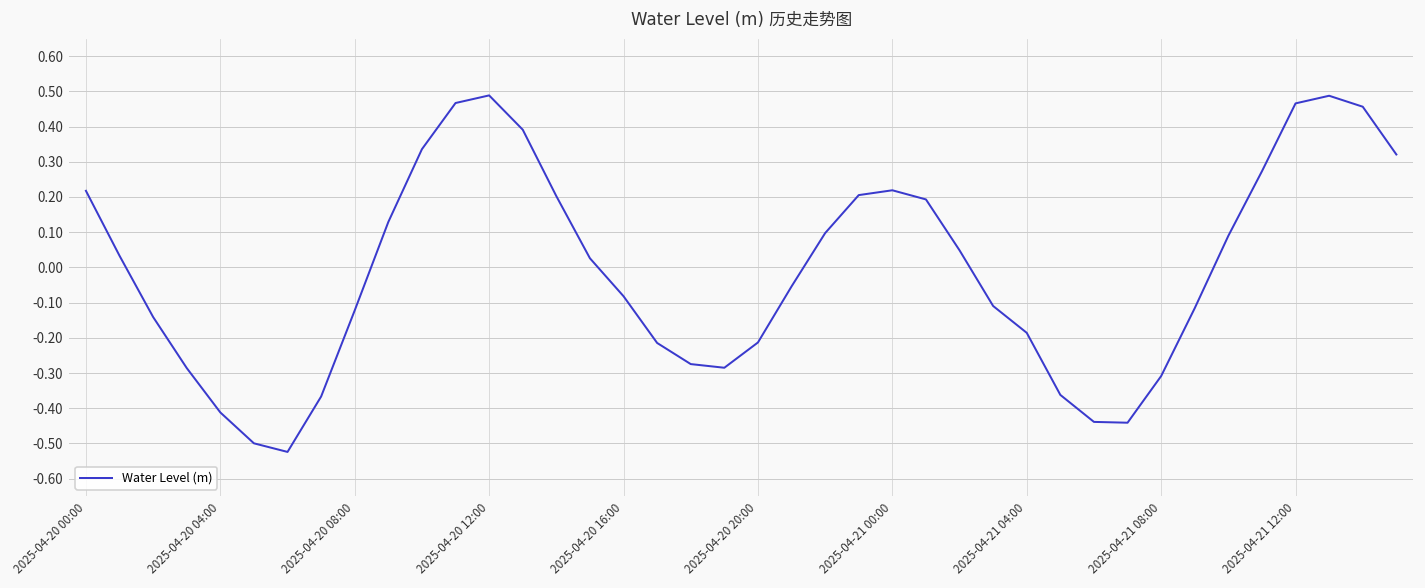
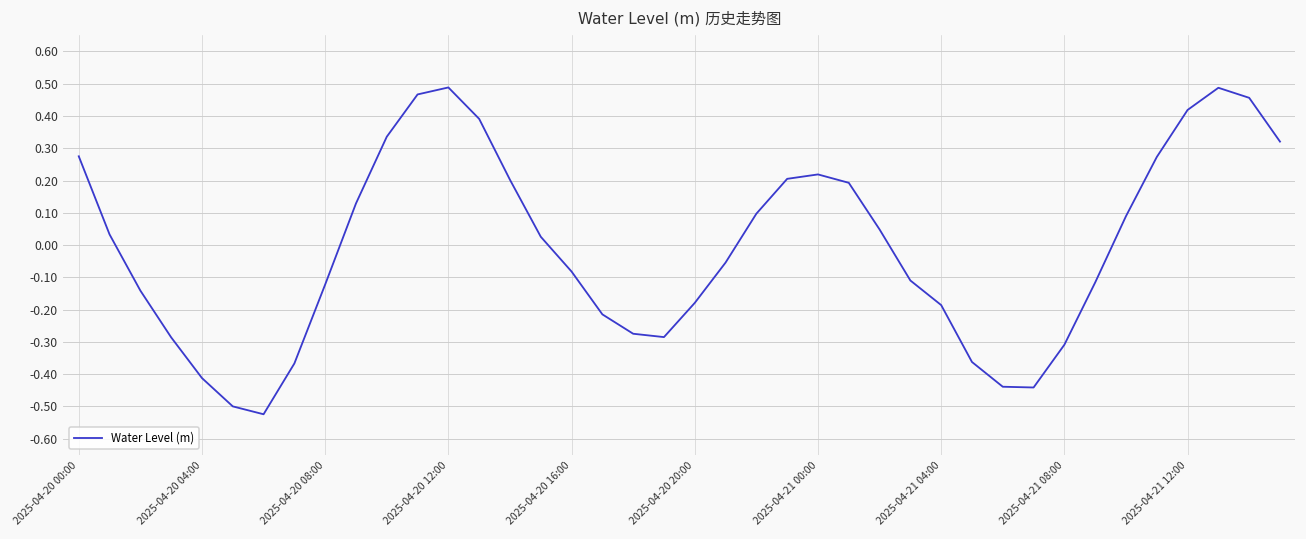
  {
-   "2025-04-20 00:00": 0.22,
+   "2025-04-20 00:00": 0.28,
    "2025-04-20 04:00": -0.41,
    "2025-04-20 08:00": -0.12,
    "2025-04-20 12:00": 0.49,
    "2025-04-20 16:00": -0.08,
-   "2025-04-20 20:00": -0.21,
+   "2025-04-20 20:00": -0.18,
    "2025-04-21 00:00": 0.22,
    "2025-04-21 04:00": -0.19,
    "2025-04-21 08:00": -0.31,
-   "2025-04-21 12:00": 0.47
+   "2025-04-21 12:00": 0.42
  }
